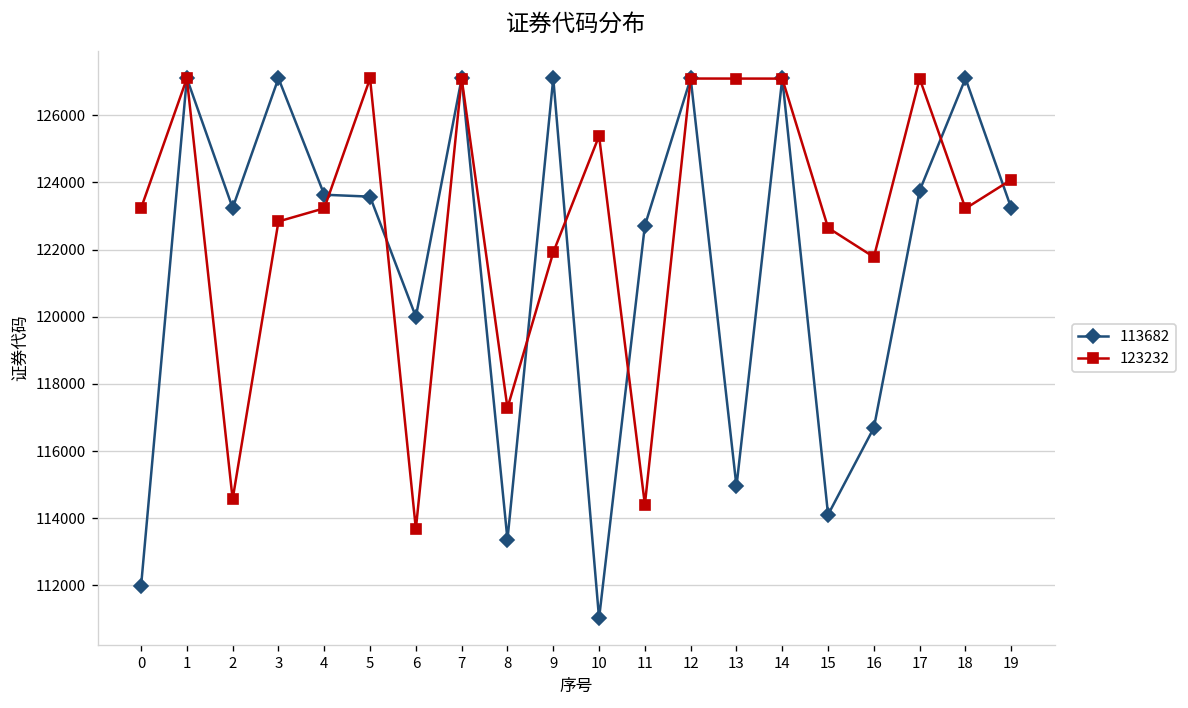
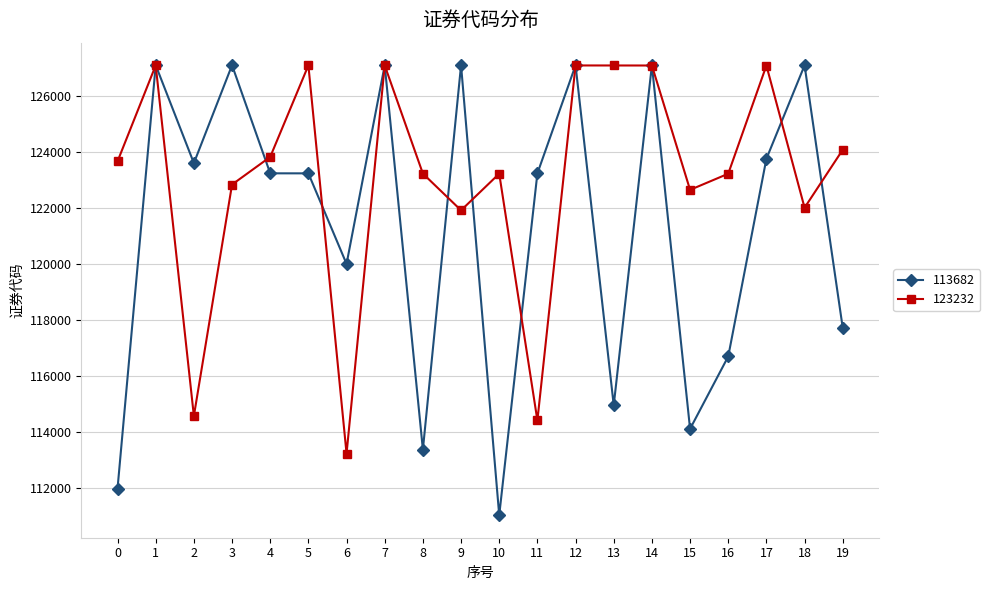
  {
    "113682": {
      "0": 112000,
-     "2": 123200,
+     "2": 123600,
      "3": 127100,
-     "4": 123600,
-     "5": 123600,
+     "4": 123200,
+     "5": 123200,
      "6": 120000,
      "8": 113400,
      "9": 127100,
      "10": 111000,
-     "11": 122700,
+     "11": 123200,
      "13": 114900,
      "15": 114100,
      "16": 116700,
      "17": 123800,
      "18": 127100,
-     "19": 123200
+     "19": 117700
    },
    "123232": {
-     "0": 123200,
+     "0": 123700,
      "2": 114600,
      "3": 122800,
-     "4": 123200,
+     "4": 123800,
      "5": 127100,
-     "6": 113700,
-     "8": 117300,
+     "6": 113200,
+     "8": 123200,
      "9": 121900,
-     "10": 125400,
+     "10": 123200,
      "11": 114400,
      "13": 127100,
      "15": 122600,
-     "16": 121800,
+     "16": 123200,
      "17": 127100,
-     "18": 123200,
+     "18": 122000,
      "19": 124100
    }
  }
